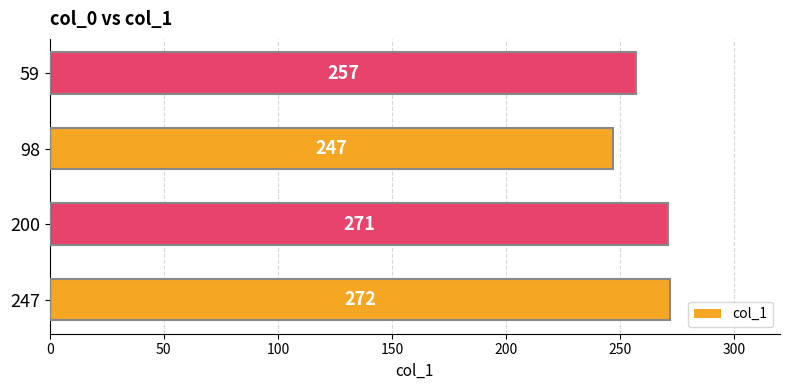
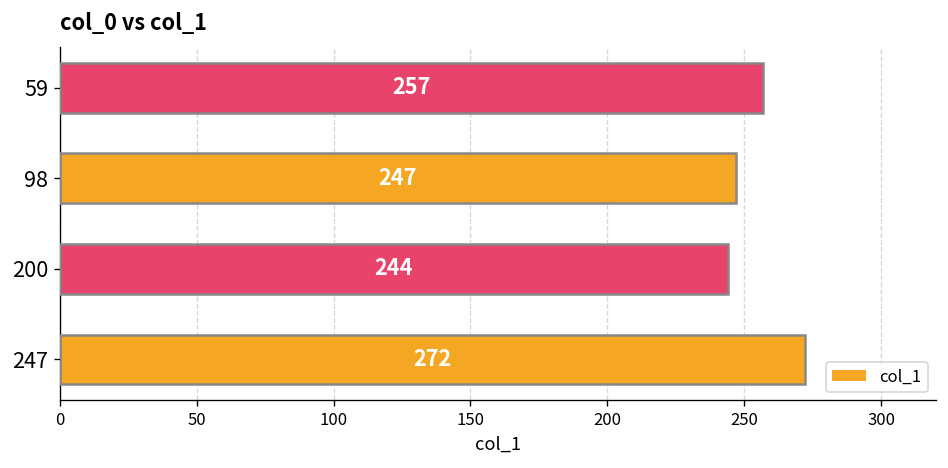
  {
    "59": 257,
    "98": 247,
-   "200": 271,
+   "200": 244,
    "247": 272
  }
